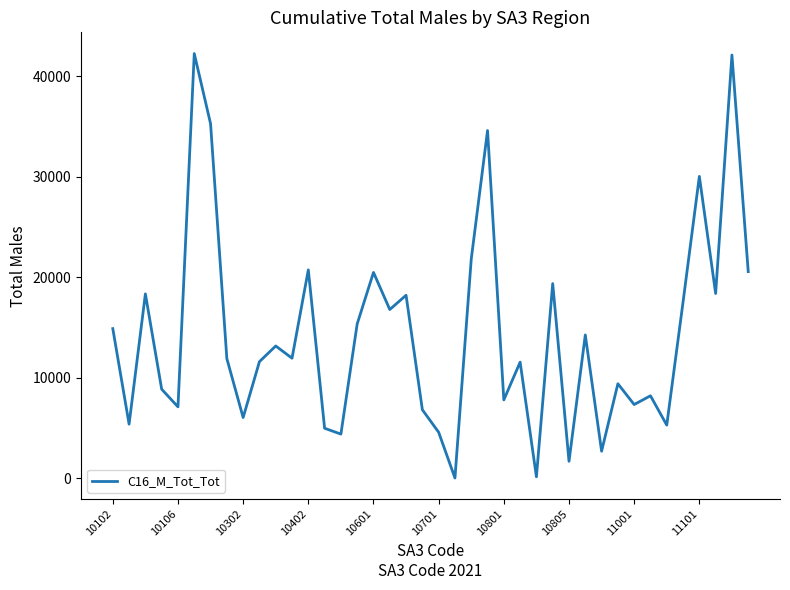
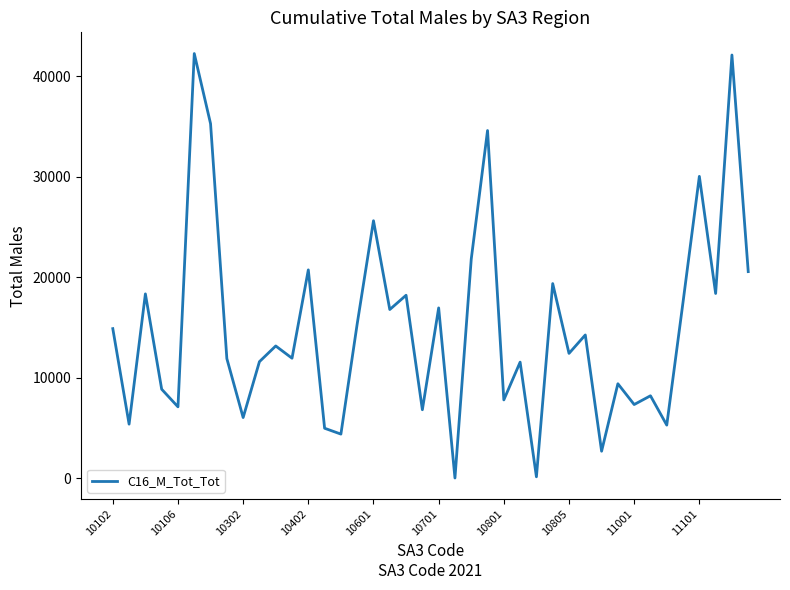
  {
    "10102": 14900,
    "10106": 7100,
    "10302": 6000,
    "10402": 20700,
-   "10601": 20500,
-   "10701": 4600,
+   "10601": 25600,
+   "10701": 16900,
    "10801": 7800,
-   "10805": 1700,
+   "10805": 12400,
    "11001": 7300,
    "11101": 30000
  }
